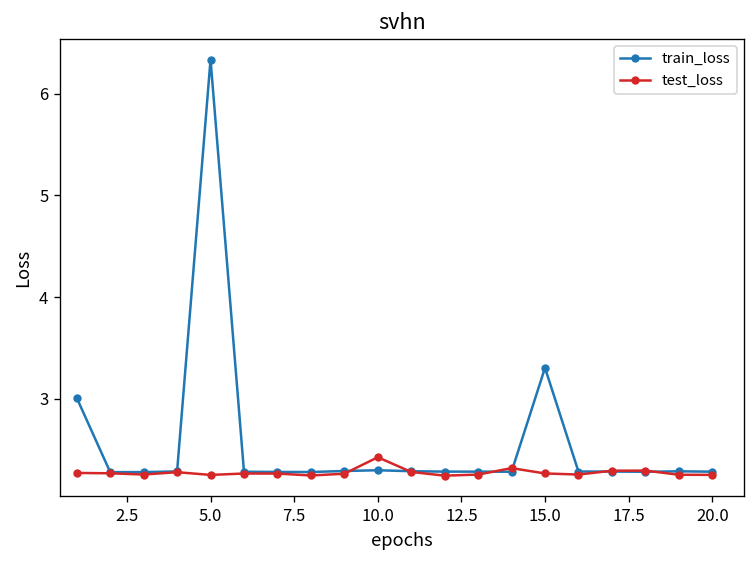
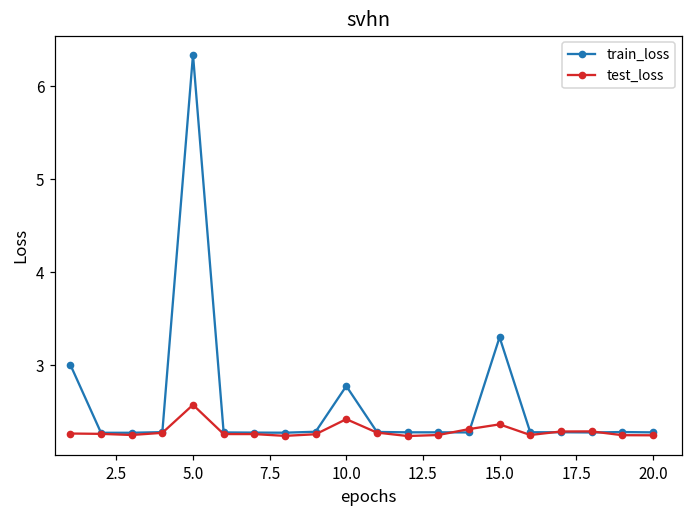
  {
    "train_loss": {
      "5.0": 6.3,
-     "10.0": 2.3,
+     "10.0": 2.8,
      "15.0": 3.3,
      "20.0": 2.3
    },
    "test_loss": {
-     "5.0": 2.2,
+     "5.0": 2.6,
      "10.0": 2.4,
-     "15.0": 2.3,
+     "15.0": 2.4,
      "20.0": 2.2
    }
  }
